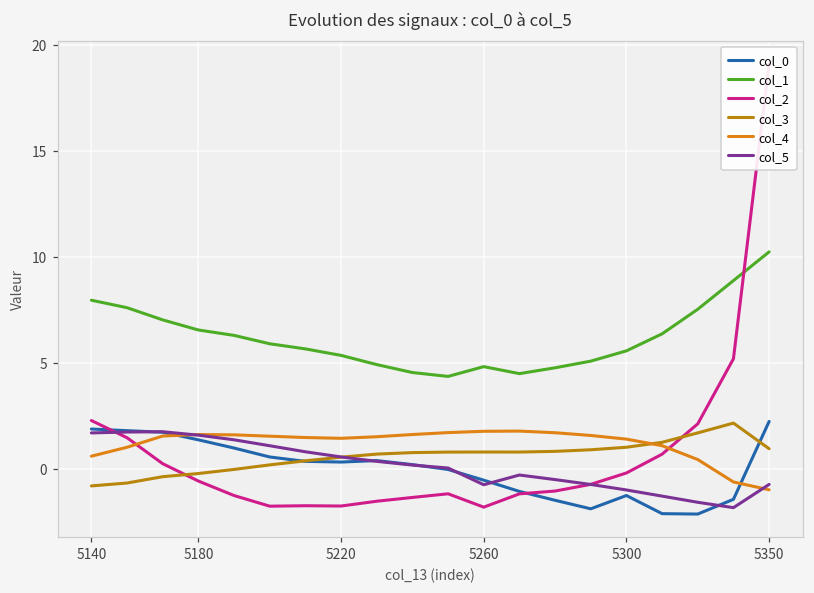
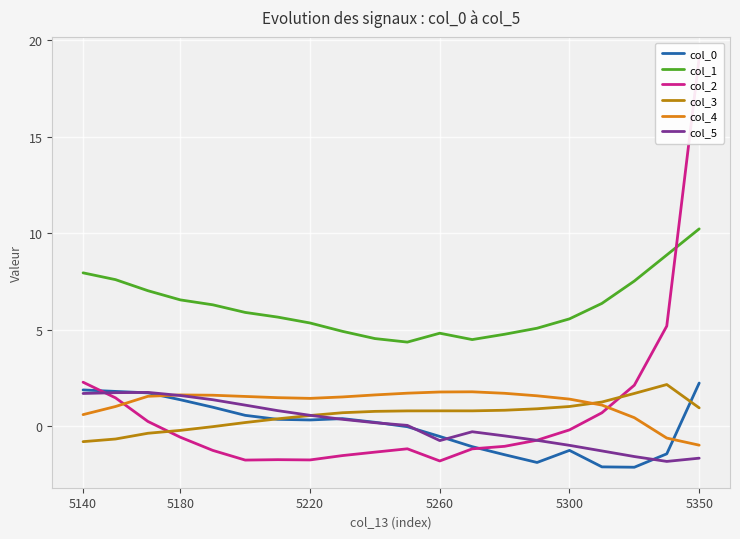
  {
    "col_0": {
      "5140": 1.9,
      "5180": 1.4,
      "5220": 0.3,
      "5260": -0.5,
      "5300": -1.3,
      "5350": 2.2
    },
    "col_1": {
      "5140": 8.0,
      "5180": 6.5,
      "5220": 5.4,
      "5260": 4.8,
      "5300": 5.6,
      "5350": 10.2
    },
    "col_2": {
      "5140": 2.3,
      "5180": -0.6,
      "5220": -1.7,
      "5260": -1.8,
      "5300": -0.2
    },
    "col_5": {
      "5140": 1.7,
      "5260": -0.7,
      "5300": -1.0,
-     "5350": -0.7
+     "5350": -1.7
    }
  }
